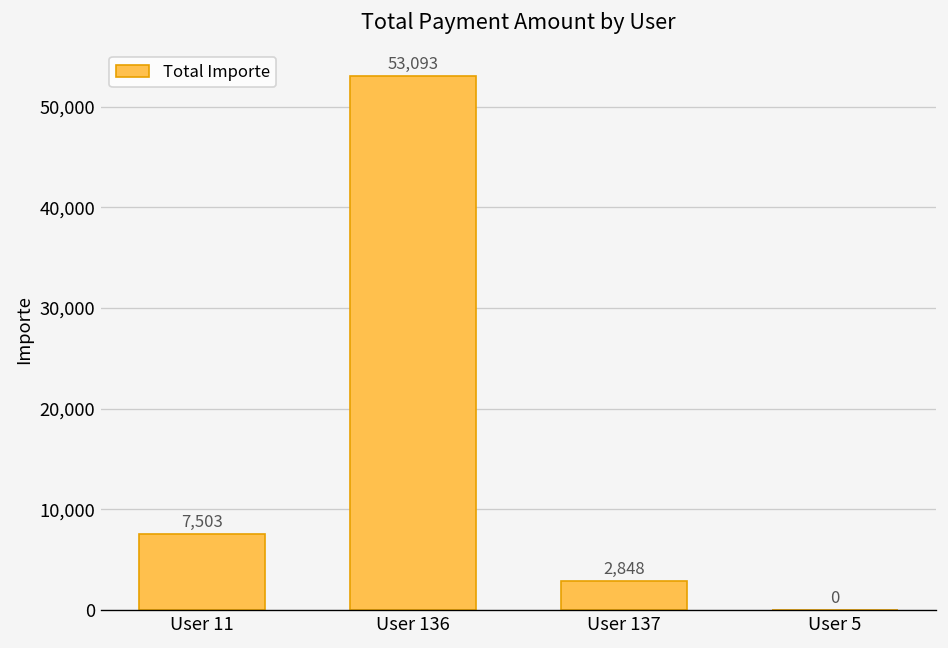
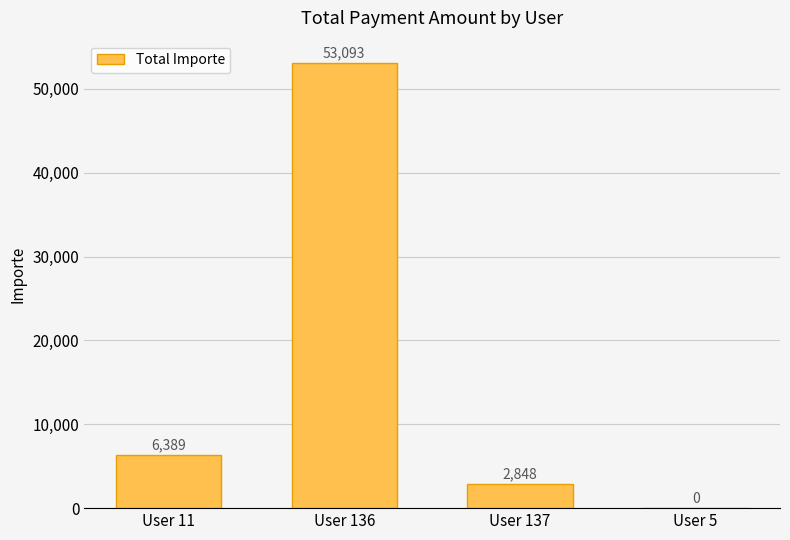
  {
-   "User 11": "7,503",
+   "User 11": "6,389",
    "User 136": "53,093",
    "User 137": "2,848",
    "User 5": "0"
  }
